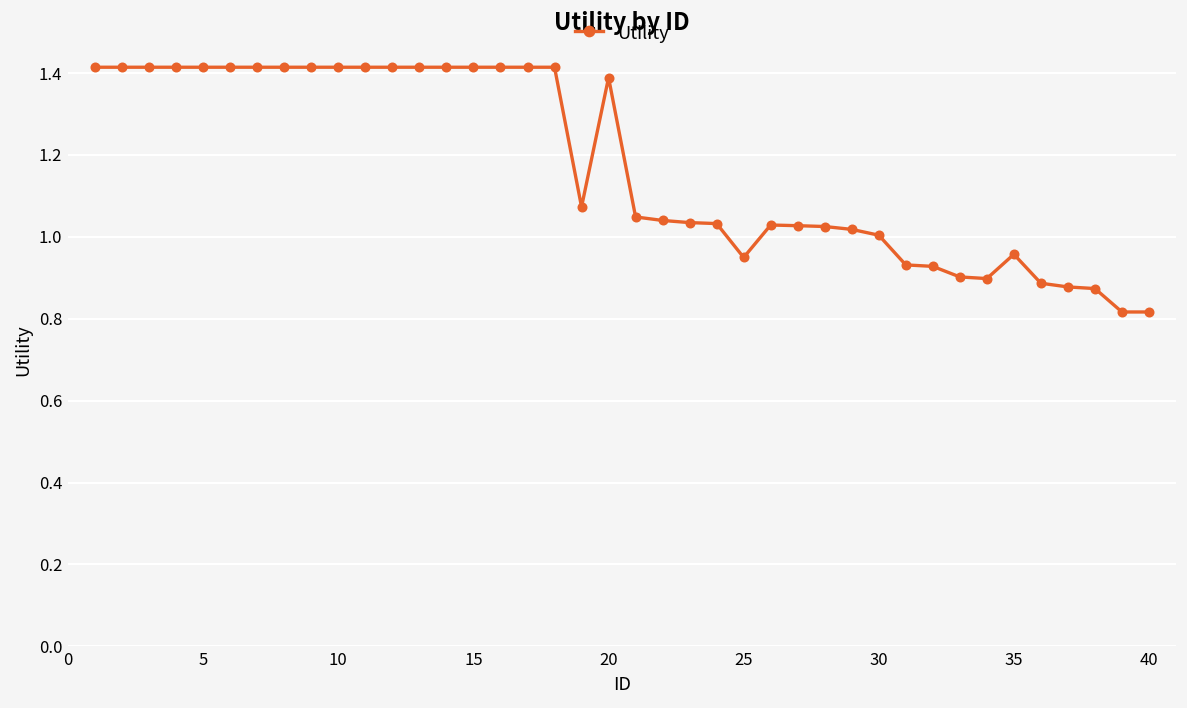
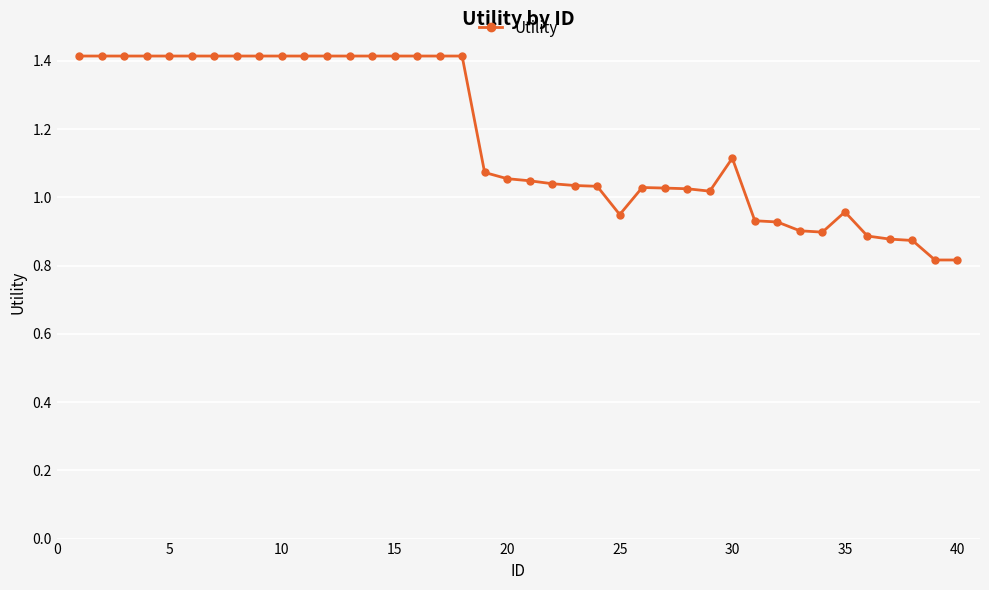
  {
    "5": 1.41,
    "10": 1.41,
    "15": 1.41,
-   "20": 1.39,
+   "20": 1.05,
    "25": 0.95,
-   "30": 1.00,
+   "30": 1.11,
    "35": 0.96,
    "40": 0.82
  }
